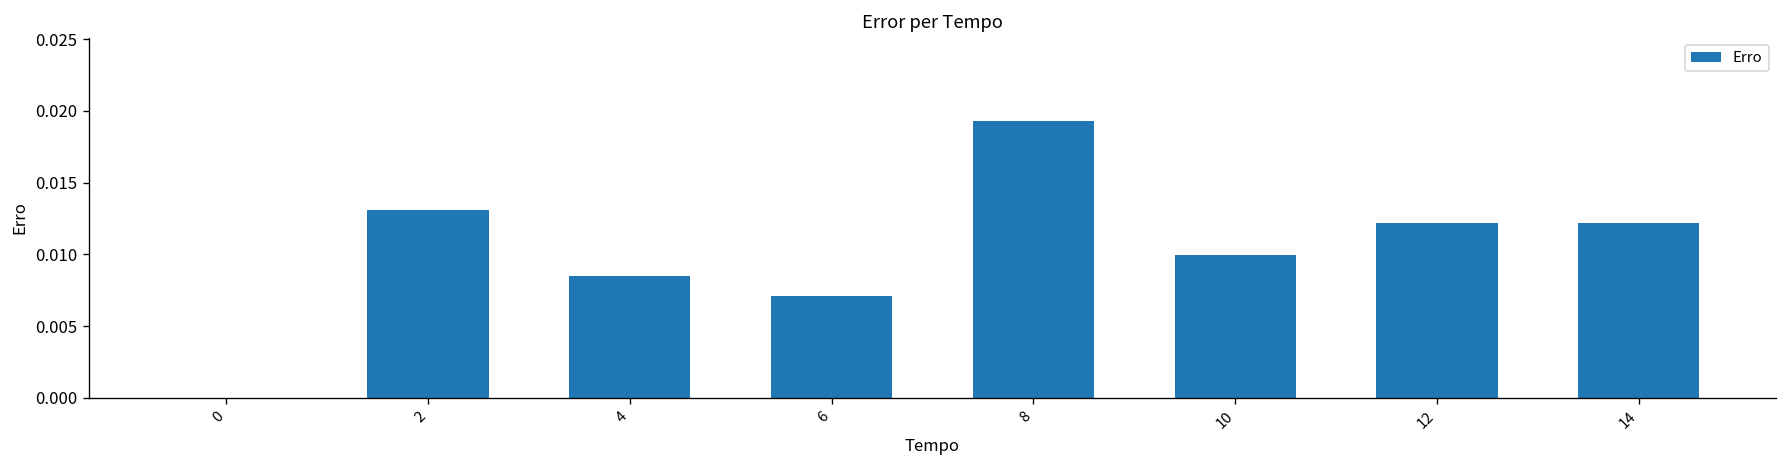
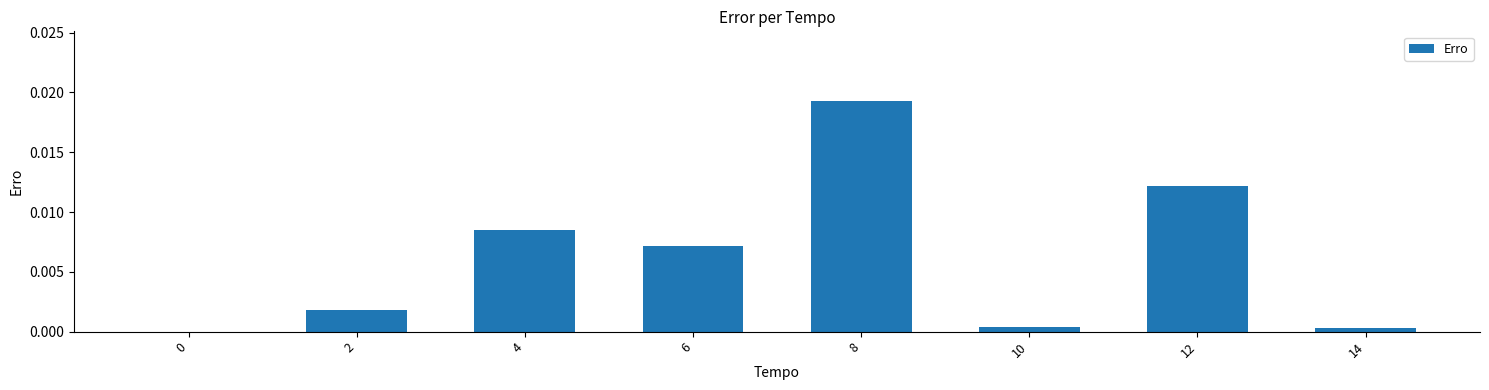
  {
    "0": 0.0000,
-   "2": 0.0131,
+   "2": 0.0018,
    "4": 0.0085,
    "6": 0.0071,
    "8": 0.0193,
-   "10": 0.0100,
+   "10": 0.0004,
    "12": 0.0122,
-   "14": 0.0122
+   "14": 0.0003
  }
